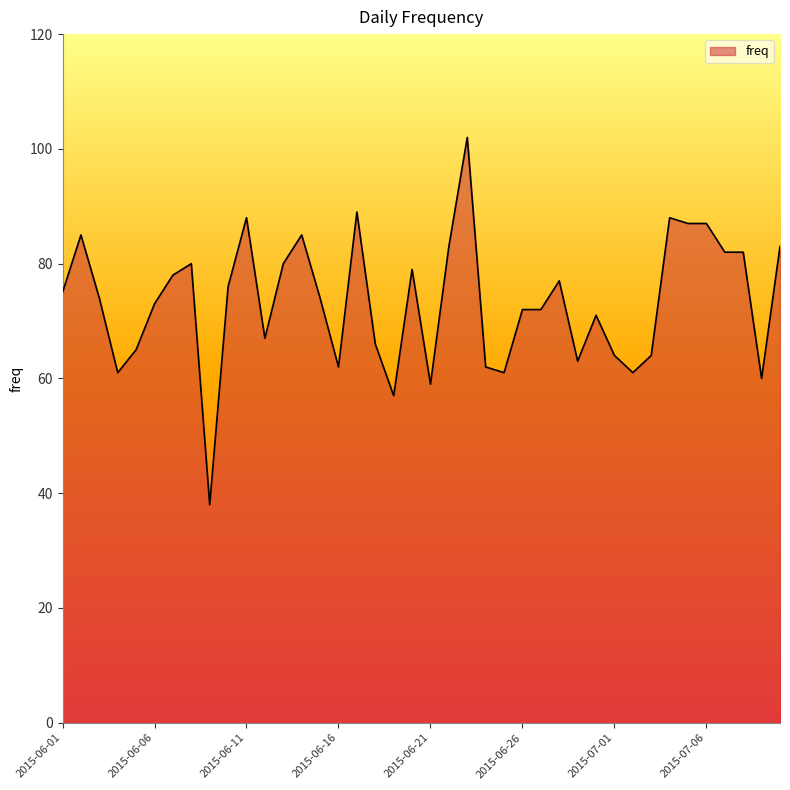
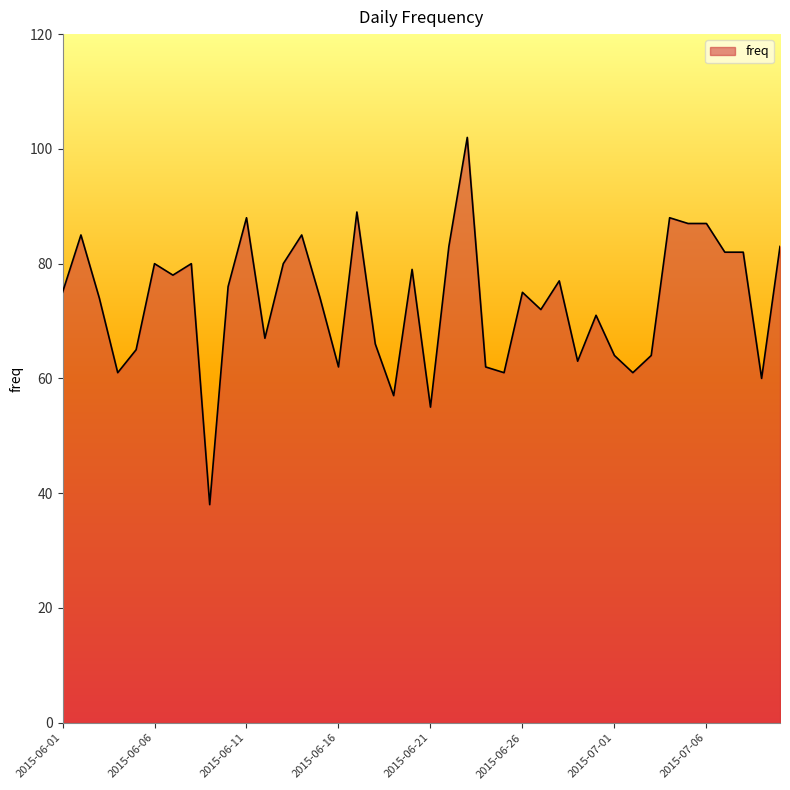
  {
    "2015-06-01": 75,
-   "2015-06-06": 73,
+   "2015-06-06": 80,
    "2015-06-11": 88,
    "2015-06-16": 62,
-   "2015-06-21": 59,
-   "2015-06-26": 72,
+   "2015-06-21": 55,
+   "2015-06-26": 75,
    "2015-07-01": 64,
    "2015-07-06": 87
  }
